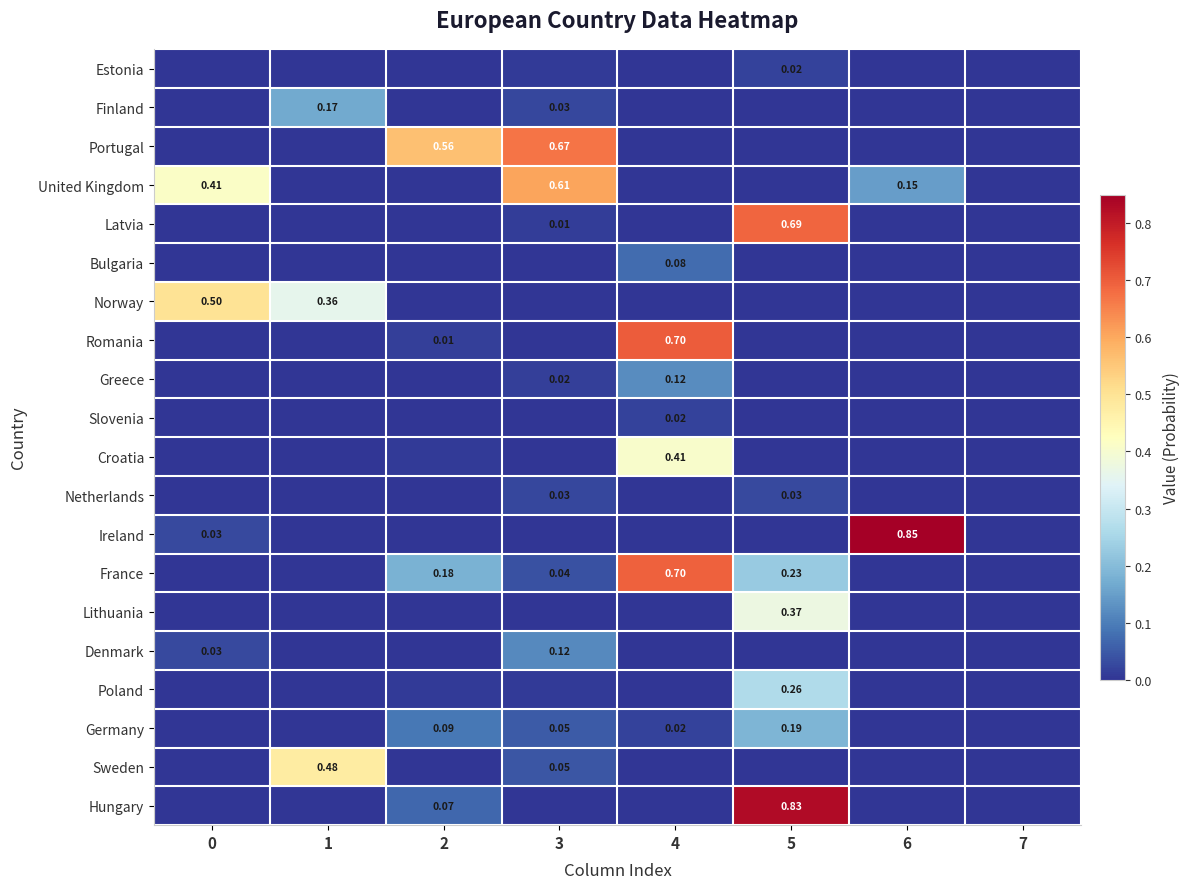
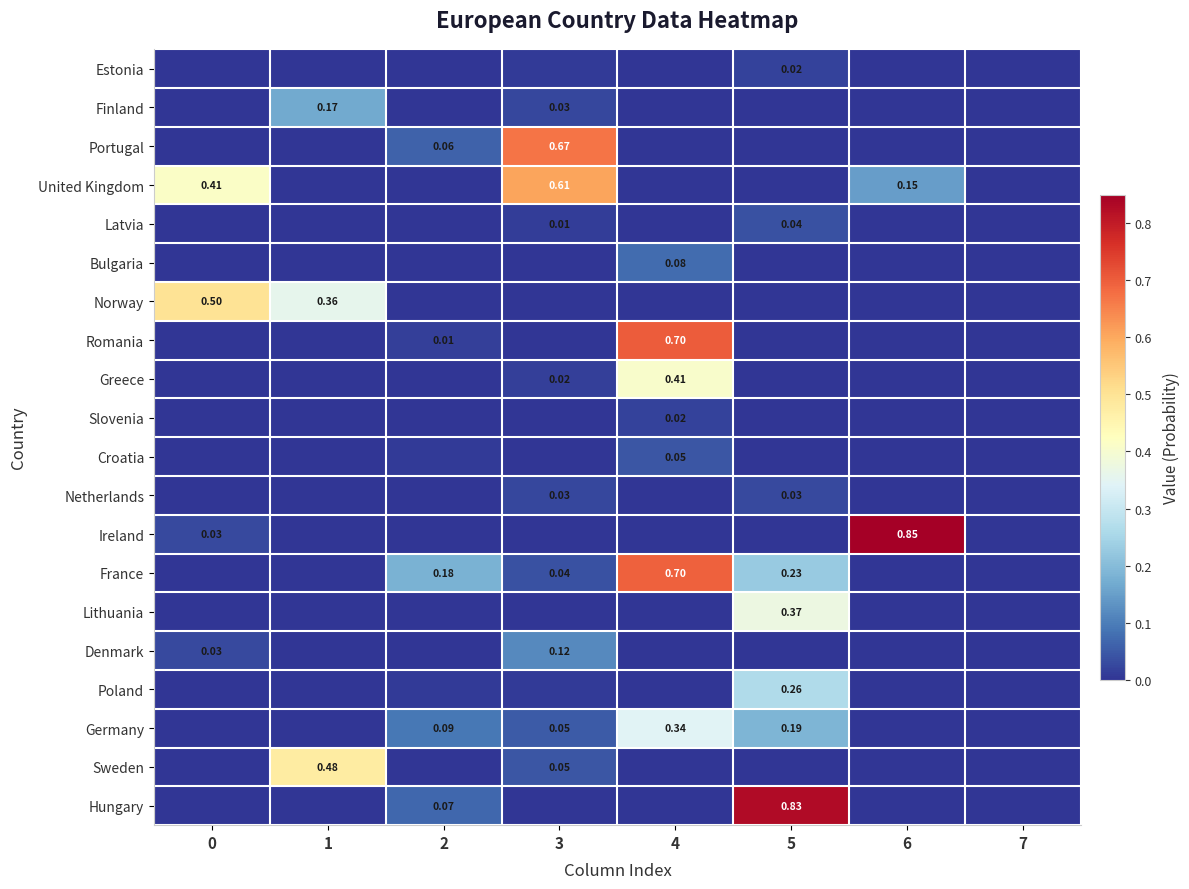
  {
    "Estonia": {
      "5": 0.02
    },
    "Finland": {
      "1": 0.17,
      "3": 0.03
    },
    "Portugal": {
-     "2": 0.56,
+     "2": 0.06,
      "3": 0.67
    },
    "United Kingdom": {
      "0": 0.41,
      "3": 0.61,
      "6": 0.15
    },
    "Latvia": {
      "3": 0.01,
-     "5": 0.69
+     "5": 0.04
    },
    "Bulgaria": {
      "4": 0.08
    },
    "Norway": {
      "0": 0.50,
      "1": 0.36
    },
    "Romania": {
      "2": 0.01,
      "4": 0.70
    },
    "Greece": {
      "3": 0.02,
-     "4": 0.12
+     "4": 0.41
    },
    "Slovenia": {
      "4": 0.02
    },
    "Croatia": {
-     "4": 0.41
+     "4": 0.05
    },
    "Netherlands": {
      "3": 0.03,
      "5": 0.03
    },
    "Ireland": {
      "0": 0.03,
      "6": 0.85
    },
    "France": {
      "2": 0.18,
      "3": 0.04,
      "4": 0.70,
      "5": 0.23
    },
    "Lithuania": {
      "5": 0.37
    },
    "Denmark": {
      "0": 0.03,
      "3": 0.12
    },
    "Poland": {
      "5": 0.26
    },
    "Germany": {
      "2": 0.09,
      "3": 0.05,
-     "4": 0.02,
+     "4": 0.34,
      "5": 0.19
    },
    "Sweden": {
      "1": 0.48,
      "3": 0.05
    },
    "Hungary": {
      "2": 0.07,
      "5": 0.83
    }
  }
